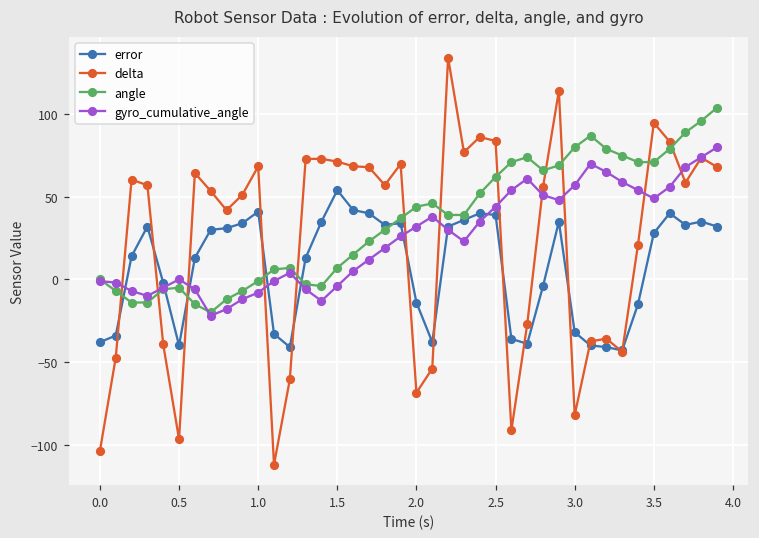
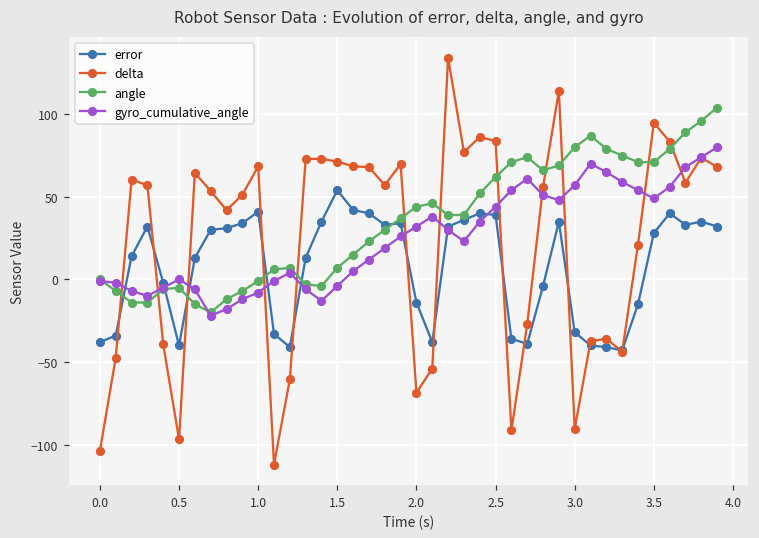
  {
    "error": {
      "0.0": -38,
      "0.5": -40,
      "1.0": 41,
      "1.5": 54,
      "2.0": -14,
      "2.5": 39,
      "3.0": -32,
      "3.5": 28
    },
    "delta": {
      "0.0": -104,
      "0.5": -97,
      "1.0": 68,
      "1.5": 71,
      "2.0": -69,
      "2.5": 84,
-     "3.0": -82,
+     "3.0": -91,
      "3.5": 95
    },
    "angle": {
      "0.5": -5,
      "1.0": -1,
      "1.5": 7,
      "2.0": 44,
      "2.5": 62,
      "3.0": 80,
      "3.5": 71
    },
    "gyro_cumulative_angle": {
      "0.5": 0,
      "1.0": -8,
      "1.5": -4,
      "2.0": 32,
      "2.5": 44,
      "3.0": 57,
      "3.5": 49
    }
  }
